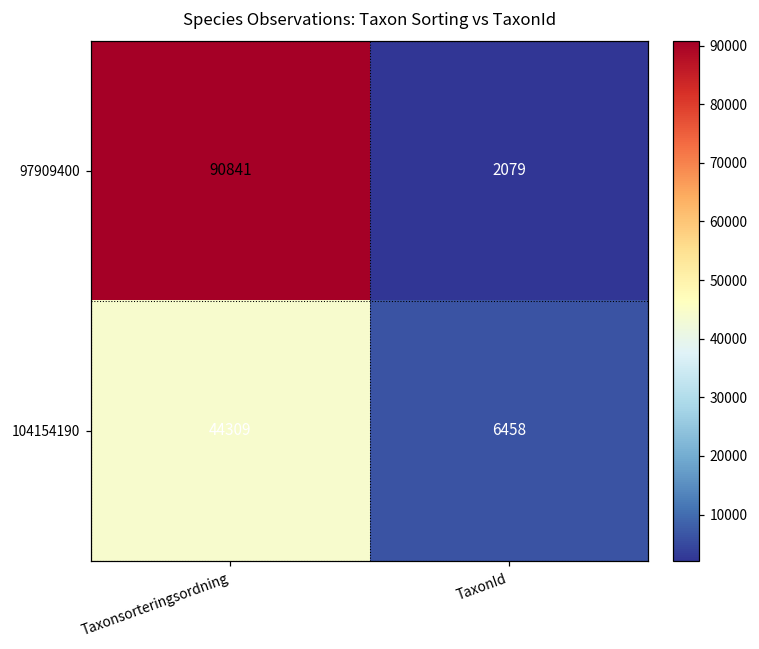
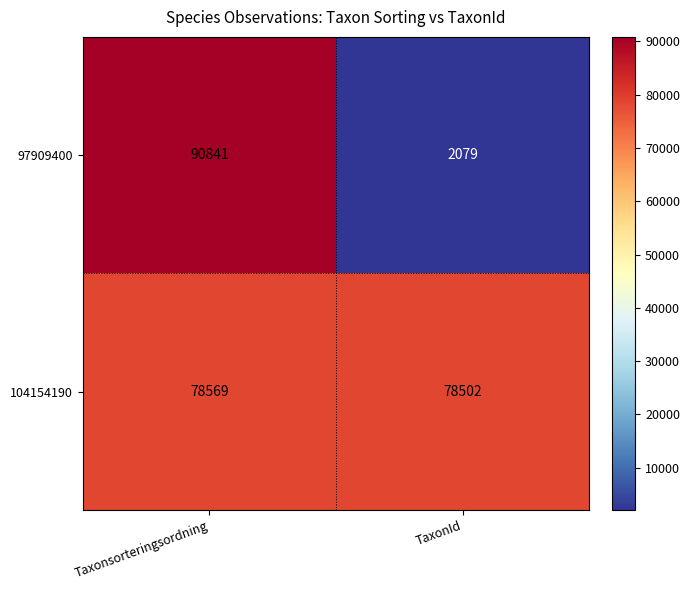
  {
    "97909400": {
      "Taxonsorteringsordning": 90841,
      "TaxonId": 2079
    },
    "104154190": {
-     "Taxonsorteringsordning": 44309,
-     "TaxonId": 6458
+     "Taxonsorteringsordning": 78569,
+     "TaxonId": 78502
    }
  }
